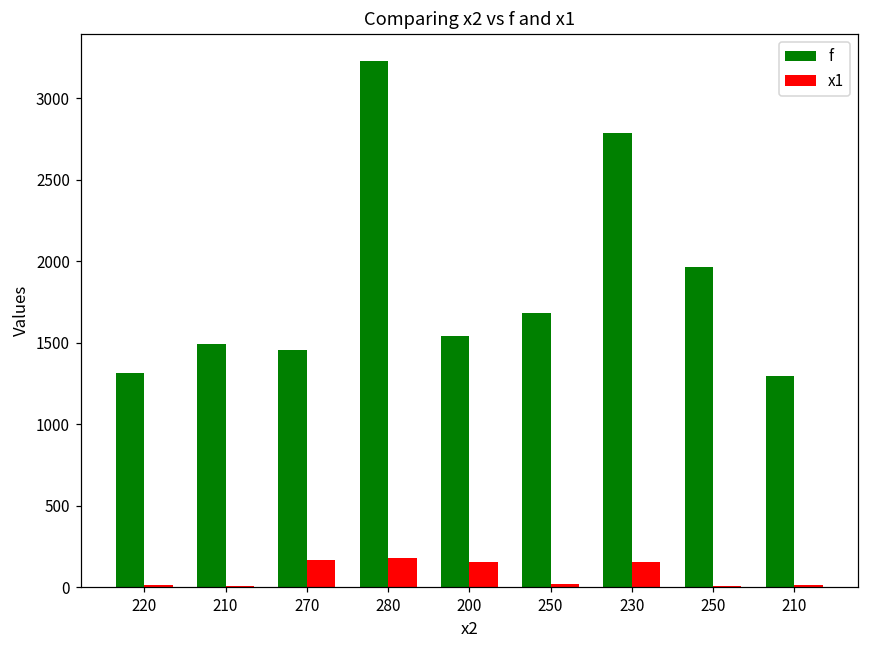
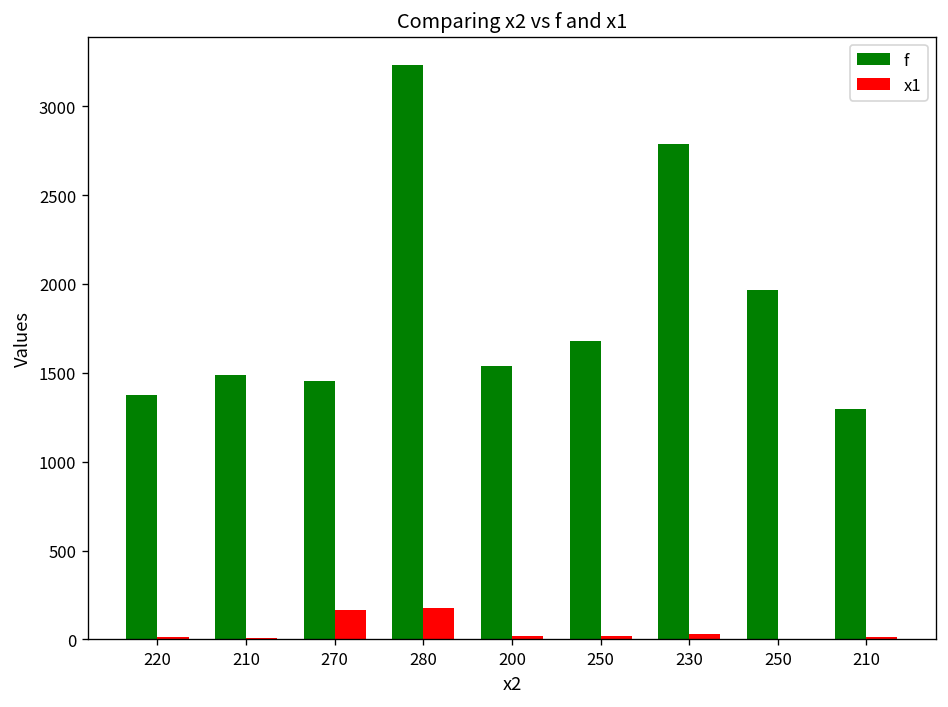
  {
    "f": {
-     "220": 1320,
+     "220": 1380,
      "270": 1460,
      "280": 3230,
      "200": 1540,
      "230": 2790
    },
    "x1": {
      "270": 170,
      "280": 180,
-     "200": 150,
-     "230": 150
+     "200": 20,
+     "230": 30
    }
  }
